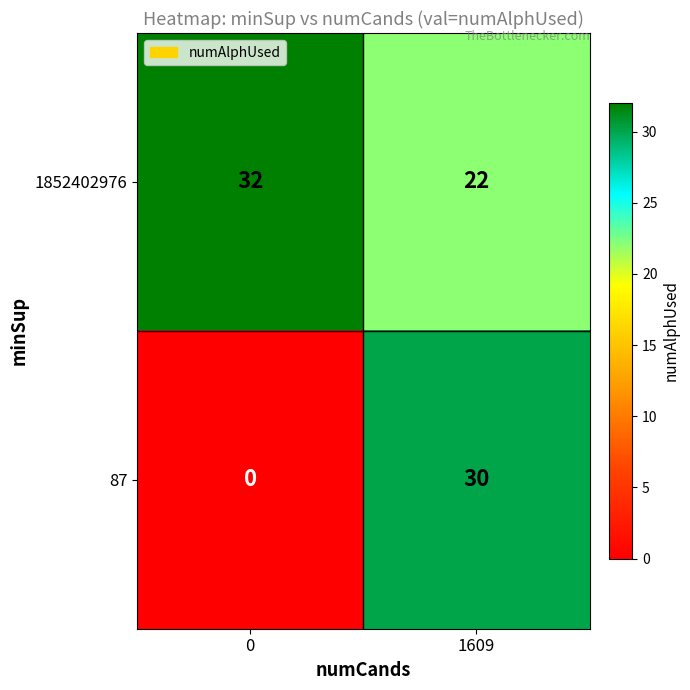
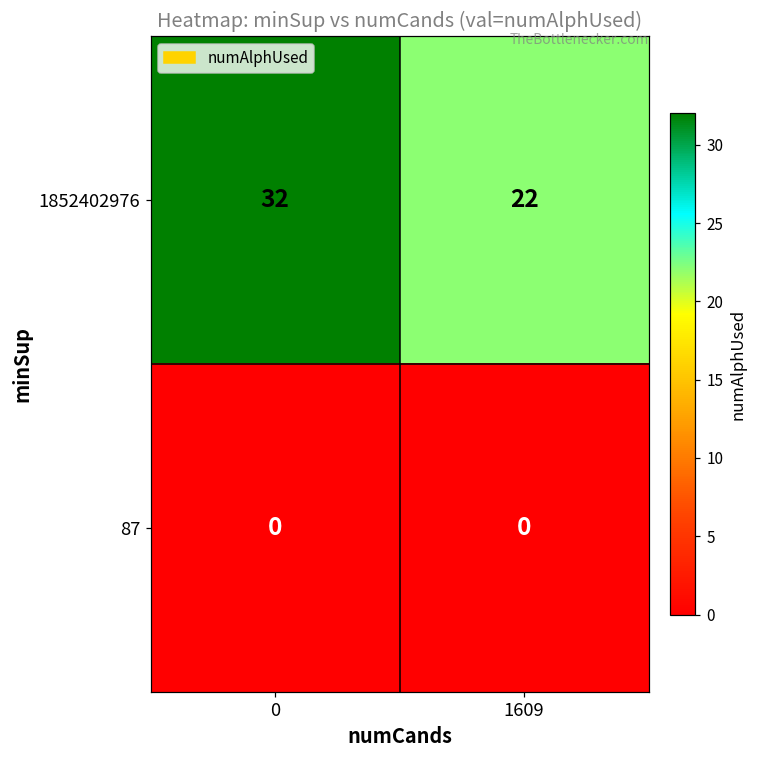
  {
    "1852402976": {
      "0": 32,
      "1609": 22
    },
    "87": {
      "0": 0,
-     "1609": 30
+     "1609": 0
    }
  }
